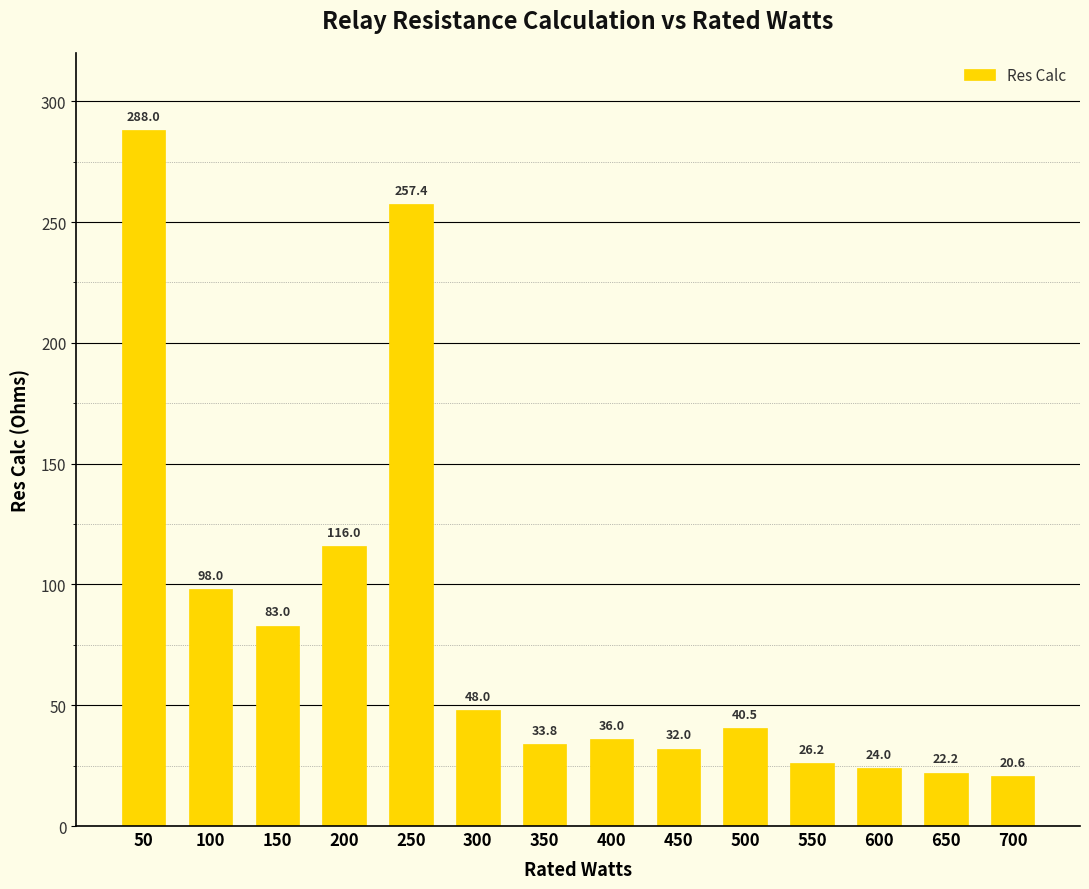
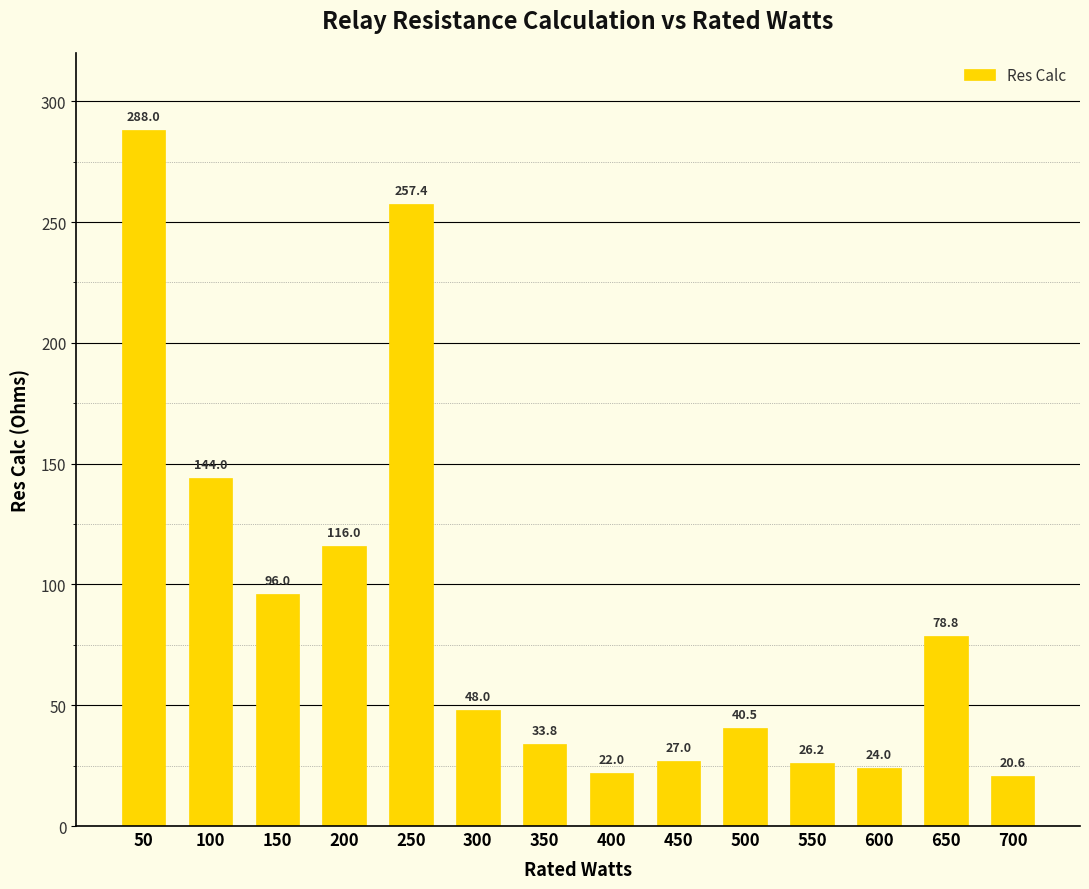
  {
    "50": 288.0,
-   "100": 98.0,
-   "150": 83.0,
+   "100": 144.0,
+   "150": 96.0,
    "200": 116.0,
    "250": 257.4,
    "300": 48.0,
    "350": 33.8,
-   "400": 36.0,
-   "450": 32.0,
+   "400": 22.0,
+   "450": 27.0,
    "500": 40.5,
    "550": 26.2,
    "600": 24.0,
-   "650": 22.2,
+   "650": 78.8,
    "700": 20.6
  }
